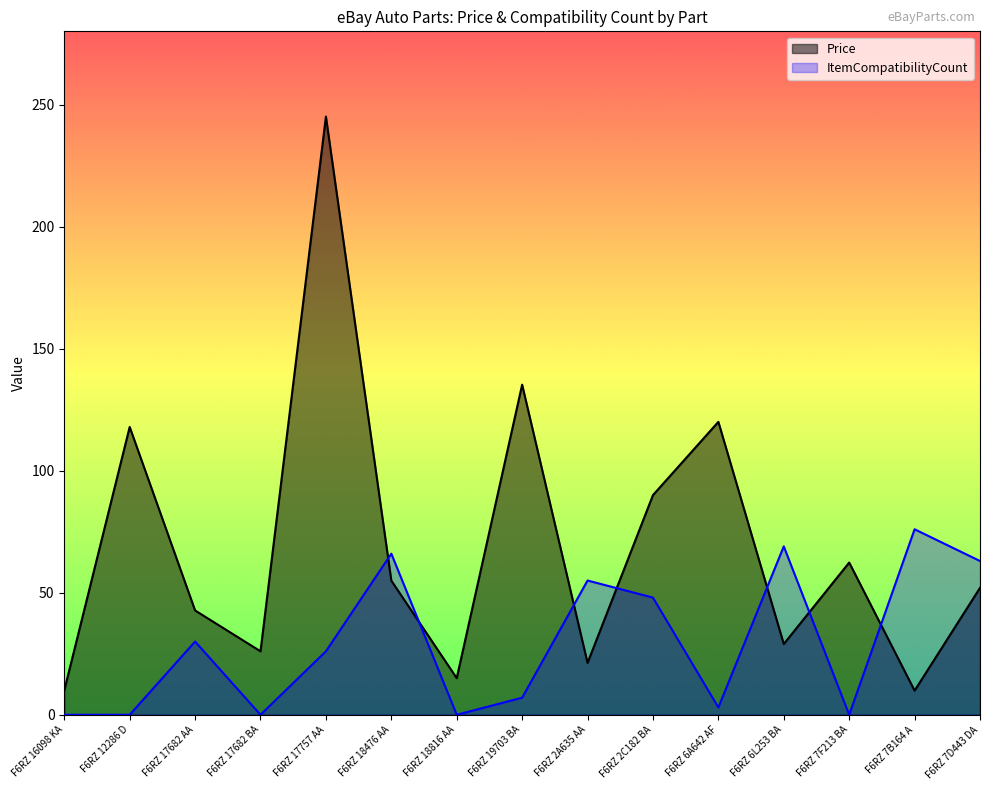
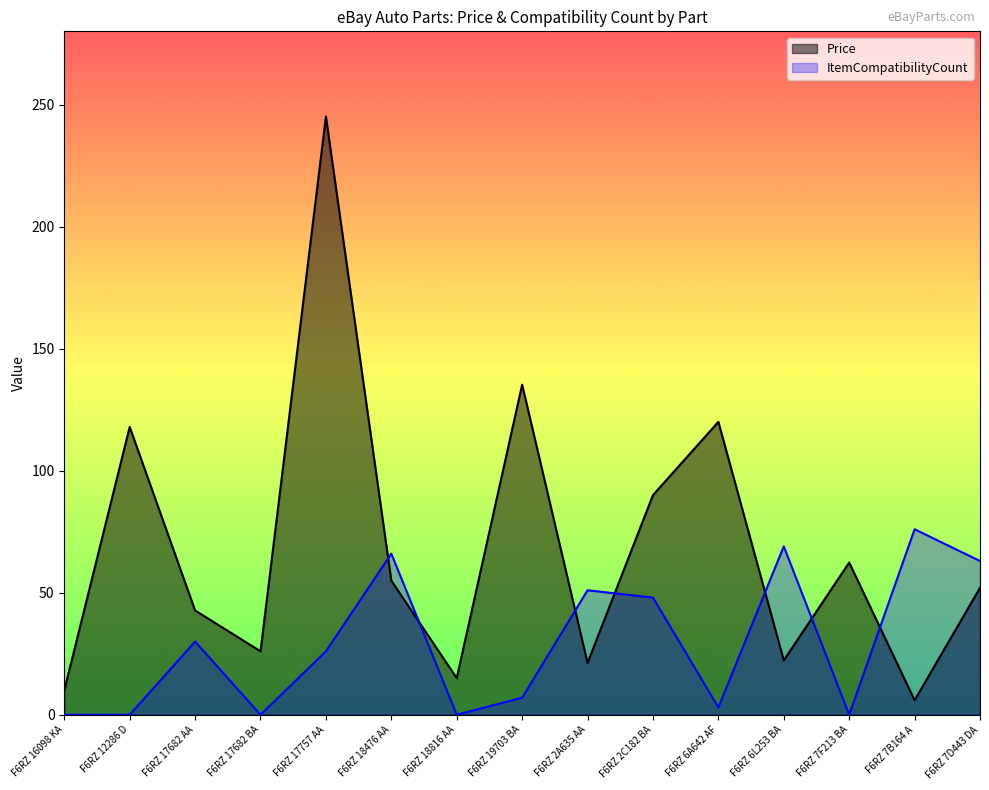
  {
    "Price": {
      "F6RZ 16098 KA": 10,
      "F6RZ 12286 D": 118,
      "F6RZ 17682 AA": 43,
      "F6RZ 17682 BA": 26,
      "F6RZ 17757 AA": 245,
      "F6RZ 18476 AA": 55,
      "F6RZ 18816 AA": 15,
      "F6RZ 19703 BA": 135,
      "F6RZ 2A635 AA": 21,
      "F6RZ 2C182 BA": 90,
      "F6RZ 6A642 AF": 120,
-     "F6RZ 6L253 BA": 29,
+     "F6RZ 6L253 BA": 22,
      "F6RZ 7F213 BA": 62,
-     "F6RZ 7B164 A": 10,
+     "F6RZ 7B164 A": 6,
      "F6RZ 7D443 DA": 52
    },
    "ItemCompatibilityCount": {
      "F6RZ 16098 KA": 0,
      "F6RZ 12286 D": 0,
      "F6RZ 17682 AA": 30,
      "F6RZ 17682 BA": 0,
      "F6RZ 17757 AA": 26,
      "F6RZ 18476 AA": 66,
      "F6RZ 18816 AA": 0,
      "F6RZ 19703 BA": 7,
-     "F6RZ 2A635 AA": 55,
+     "F6RZ 2A635 AA": 51,
      "F6RZ 2C182 BA": 48,
      "F6RZ 6A642 AF": 3,
      "F6RZ 6L253 BA": 69,
      "F6RZ 7F213 BA": 0,
      "F6RZ 7B164 A": 76,
      "F6RZ 7D443 DA": 63
    }
  }
